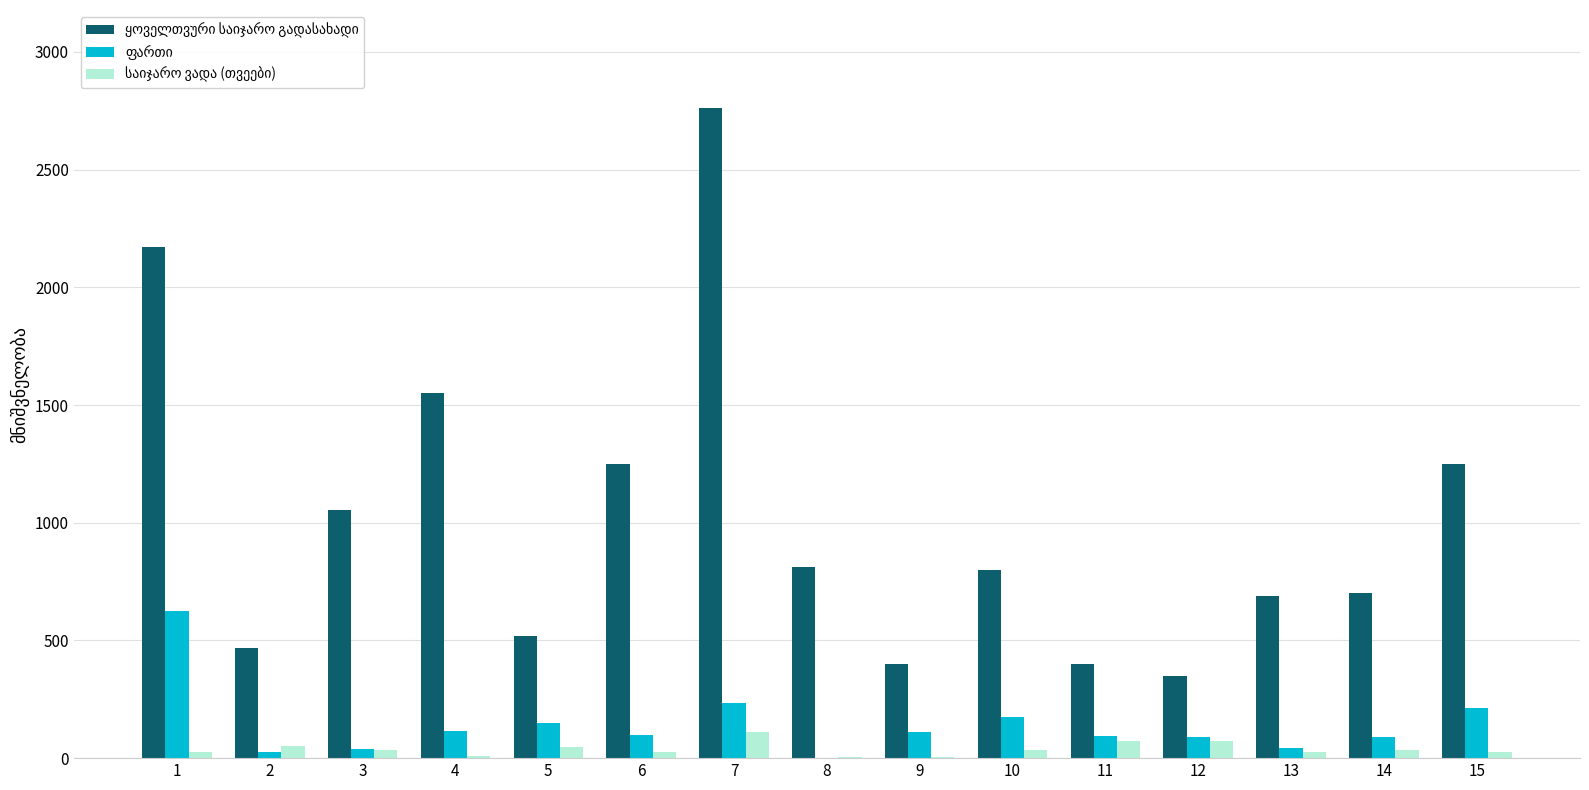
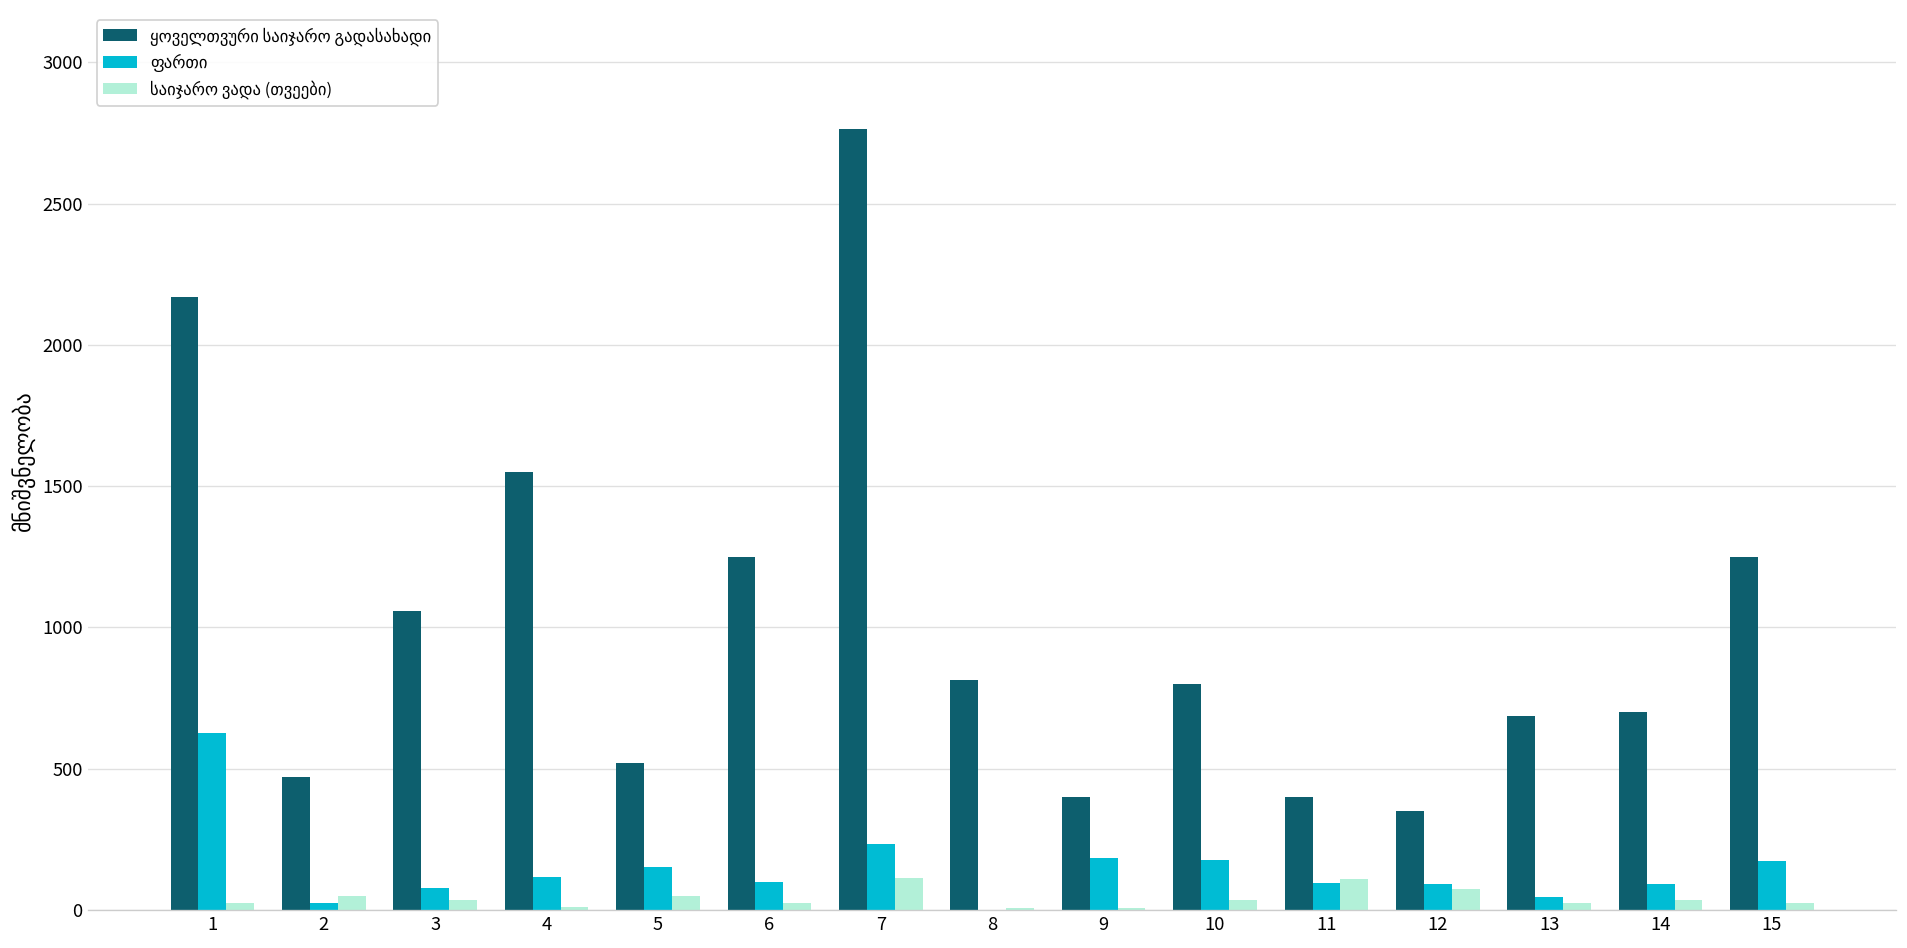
  {
    "ყოველთვური საიჯარო გადასახადი": {
      "1": 2170,
      "2": 470,
      "3": 1060,
      "4": 1550,
      "5": 520,
      "6": 1250,
      "7": 2760,
      "8": 810,
      "9": 400,
      "10": 800,
      "11": 400,
      "12": 350,
      "13": 690,
      "14": 700,
      "15": 1250
    },
    "ფართი": {
      "1": 630,
      "2": 30,
-     "3": 40,
+     "3": 80,
      "4": 110,
      "5": 150,
      "6": 100,
      "7": 230,
      "8": 0,
-     "9": 110,
+     "9": 180,
      "10": 170,
      "11": 90,
      "12": 90,
      "13": 40,
      "14": 90,
-     "15": 210
+     "15": 170
    },
    "საიჯარო ვადა (თვეები)": {
      "1": 20,
      "2": 50,
      "3": 40,
      "5": 50,
      "6": 20,
      "7": 110,
      "10": 40,
-     "11": 70,
+     "11": 110,
      "12": 70,
      "13": 20,
      "14": 40,
      "15": 20
    }
  }
